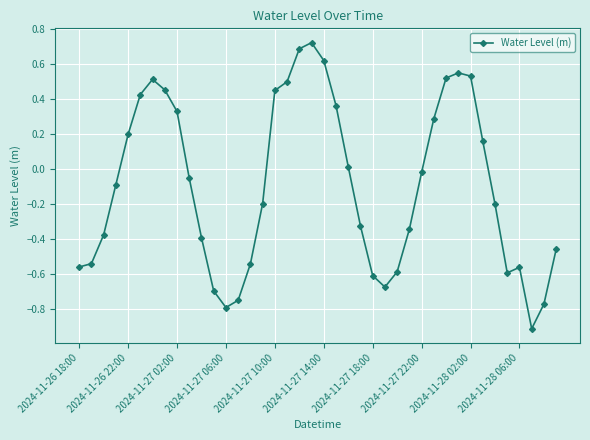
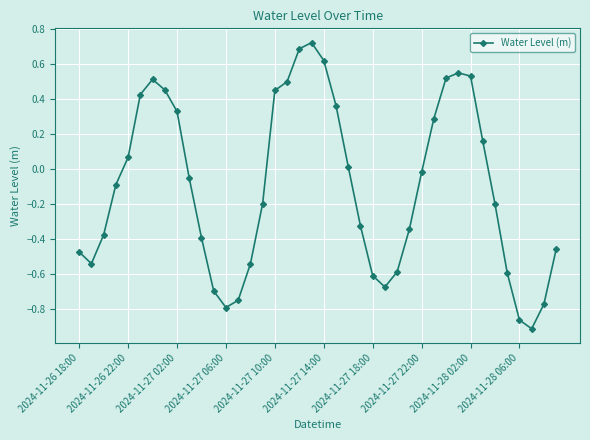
  {
-   "2024-11-26 18:00": -0.56,
-   "2024-11-26 22:00": 0.20,
+   "2024-11-26 18:00": -0.47,
+   "2024-11-26 22:00": 0.07,
    "2024-11-27 02:00": 0.33,
    "2024-11-27 06:00": -0.79,
    "2024-11-27 10:00": 0.45,
    "2024-11-27 14:00": 0.62,
    "2024-11-27 18:00": -0.61,
    "2024-11-27 22:00": -0.02,
    "2024-11-28 02:00": 0.53,
-   "2024-11-28 06:00": -0.56
+   "2024-11-28 06:00": -0.86
  }
